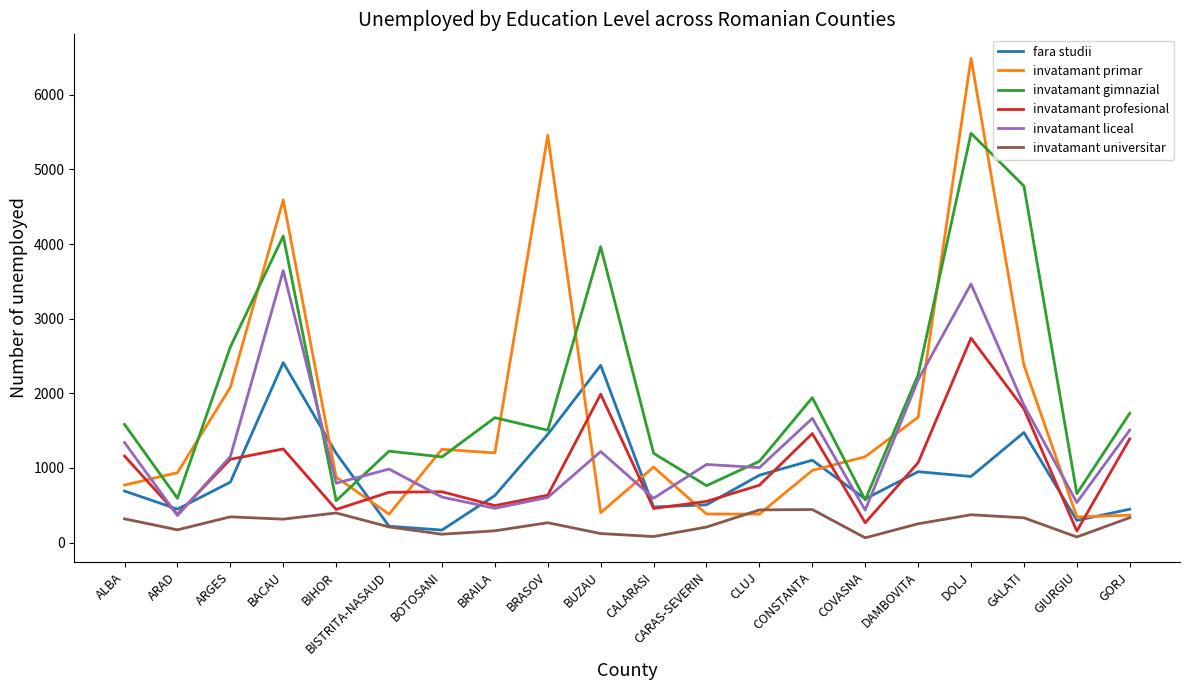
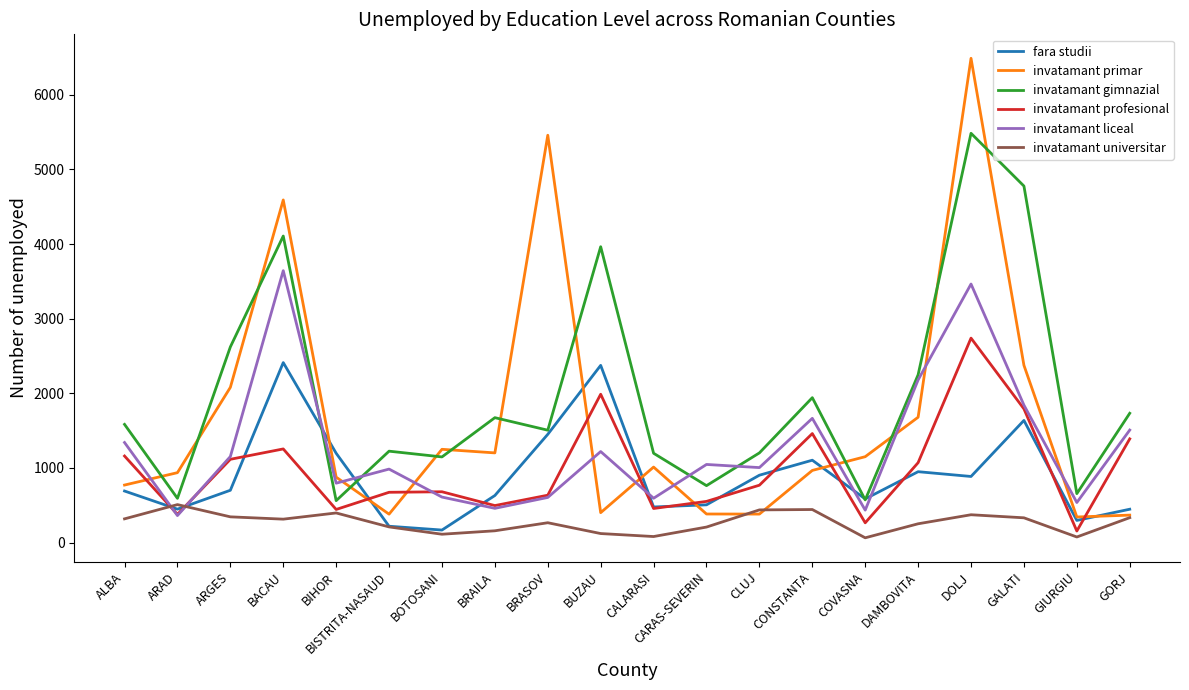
  {
    "fara studii": {
      "ALBA": 700,
      "ARAD": 400,
-     "ARGES": 800,
+     "ARGES": 700,
      "BACAU": 2400,
      "BIHOR": 1200,
      "BOTOSANI": 200,
      "BRAILA": 600,
      "BRASOV": 1500,
      "BUZAU": 2400,
      "CARAS-SEVERIN": 500,
      "CLUJ": 900,
      "CONSTANTA": 1100,
      "DAMBOVITA": 900,
      "DOLJ": 900,
-     "GALATI": 1500,
+     "GALATI": 1600,
      "GIURGIU": 300,
      "GORJ": 400
    },
    "invatamant primar": {
      "ALBA": 800,
      "ARAD": 900,
      "ARGES": 2100,
      "BACAU": 4600,
      "BIHOR": 900,
      "BISTRITA-NASAUD": 400,
      "BOTOSANI": 1200,
      "BRAILA": 1200,
      "BRASOV": 5500,
      "BUZAU": 400,
      "CALARASI": 1000,
      "CARAS-SEVERIN": 400,
      "CLUJ": 400,
      "CONSTANTA": 1000,
      "COVASNA": 1200,
      "DAMBOVITA": 1700,
      "DOLJ": 6500,
      "GALATI": 2400,
      "GIURGIU": 300,
      "GORJ": 400
    },
    "invatamant gimnazial": {
      "ALBA": 1600,
      "ARAD": 600,
      "ARGES": 2600,
      "BACAU": 4100,
      "BIHOR": 600,
      "BISTRITA-NASAUD": 1200,
      "BOTOSANI": 1100,
      "BRAILA": 1700,
      "BRASOV": 1500,
      "BUZAU": 4000,
      "CALARASI": 1200,
      "CARAS-SEVERIN": 800,
-     "CLUJ": 1100,
+     "CLUJ": 1200,
      "CONSTANTA": 1900,
      "DAMBOVITA": 2200,
      "DOLJ": 5500,
      "GALATI": 4800,
      "GIURGIU": 700,
      "GORJ": 1700
    },
    "invatamant profesional": {
      "ALBA": 1200,
      "ARGES": 1100,
      "BACAU": 1300,
      "BIHOR": 400,
      "BISTRITA-NASAUD": 700,
      "BOTOSANI": 700,
      "BRAILA": 500,
      "BUZAU": 2000,
      "CARAS-SEVERIN": 600,
      "CLUJ": 800,
      "CONSTANTA": 1500,
      "COVASNA": 300,
      "DAMBOVITA": 1100,
      "DOLJ": 2700,
      "GALATI": 1800,
      "GIURGIU": 200,
      "GORJ": 1400
    },
    "invatamant liceal": {
      "ALBA": 1300,
      "ARGES": 1200,
      "BACAU": 3600,
      "BIHOR": 800,
      "BISTRITA-NASAUD": 1000,
      "BOTOSANI": 600,
      "BRAILA": 500,
      "BUZAU": 1200,
      "CALARASI": 600,
      "CARAS-SEVERIN": 1000,
      "CLUJ": 1000,
      "CONSTANTA": 1700,
      "COVASNA": 400,
      "DAMBOVITA": 2200,
      "DOLJ": 3500,
      "GALATI": 1800,
      "GIURGIU": 500,
      "GORJ": 1500
    },
    "invatamant universitar": {
      "ALBA": 300,
-     "ARAD": 200,
+     "ARAD": 500,
      "ARGES": 300,
      "BACAU": 300,
      "BIHOR": 400,
      "BOTOSANI": 100,
      "BRAILA": 200,
      "BRASOV": 300,
      "BUZAU": 100,
      "CALARASI": 100,
      "CARAS-SEVERIN": 200,
      "CLUJ": 400,
      "CONSTANTA": 400,
      "COVASNA": 100,
      "DAMBOVITA": 300,
      "DOLJ": 400,
      "GALATI": 300,
      "GIURGIU": 100,
      "GORJ": 300
    }
  }
